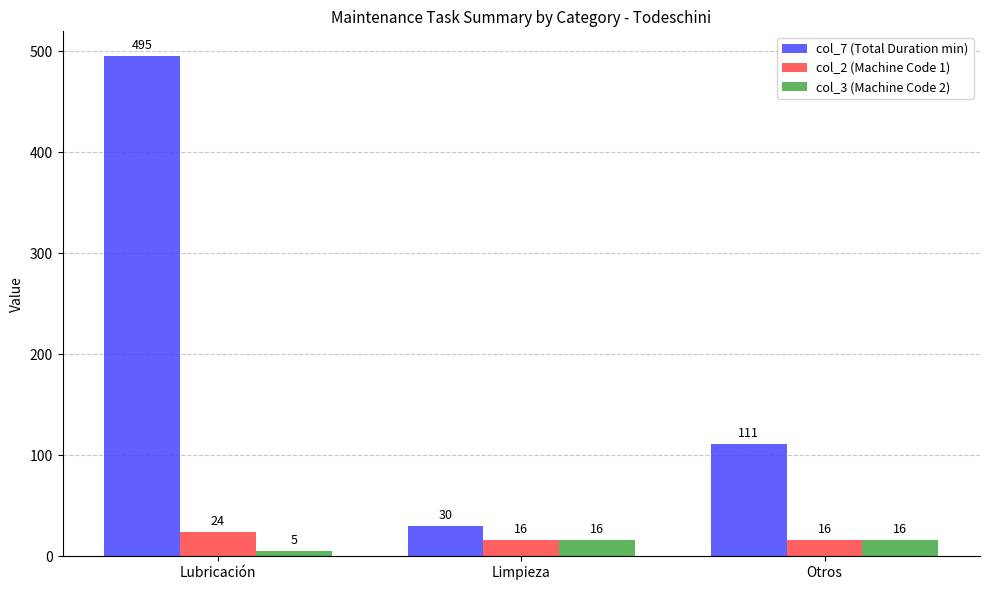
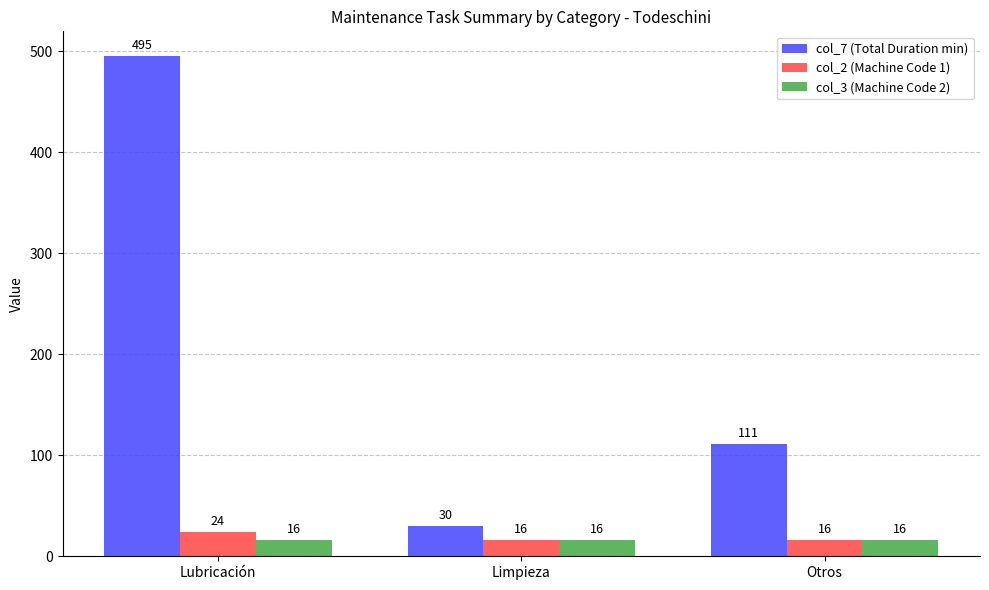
  {
    "col_7 (Total Duration min)": {
      "Lubricación": 495,
      "Limpieza": 30,
      "Otros": 111
    },
    "col_2 (Machine Code 1)": {
      "Lubricación": 24,
      "Limpieza": 16,
      "Otros": 16
    },
    "col_3 (Machine Code 2)": {
-     "Lubricación": 5,
+     "Lubricación": 16,
      "Limpieza": 16,
      "Otros": 16
    }
  }
